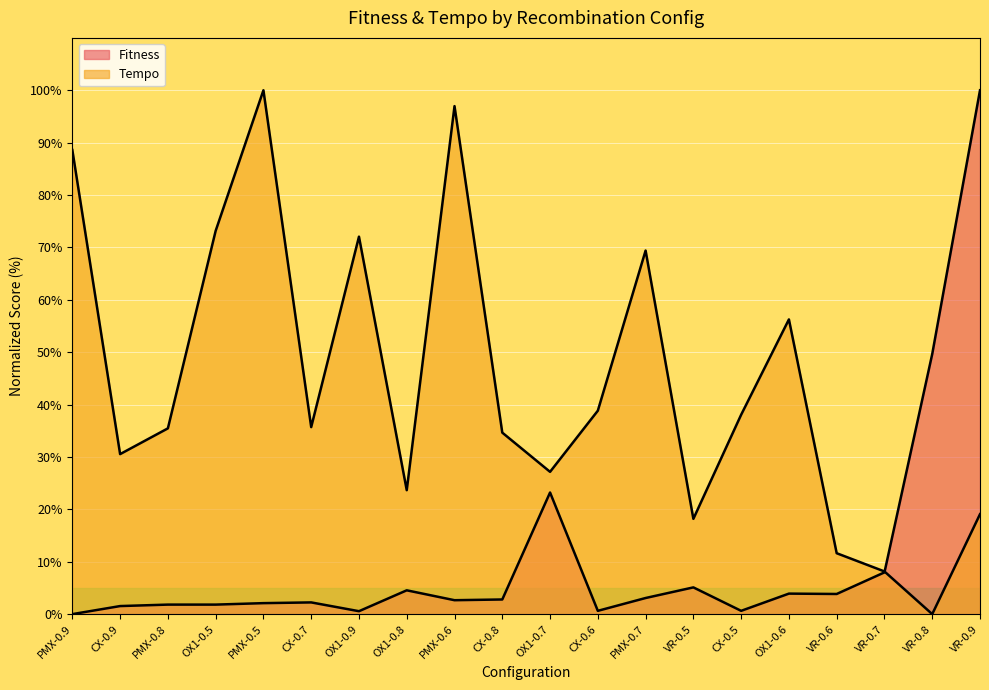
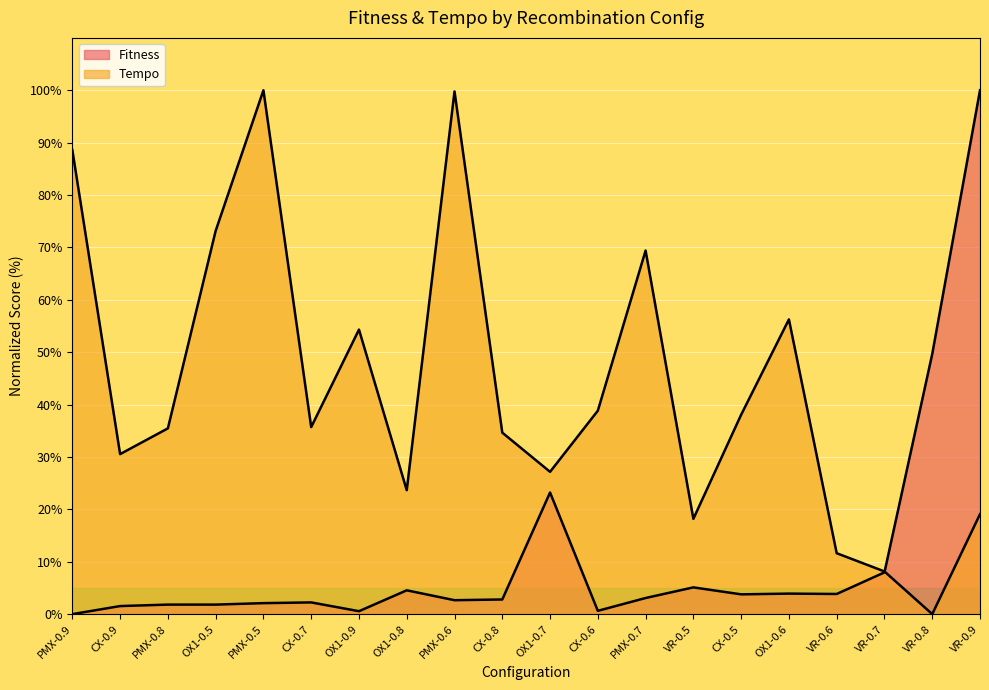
  {
    "Fitness": {
      "PMX-0.9": "0%",
      "CX-0.9": "2%",
      "PMX-0.8": "2%",
      "OX1-0.5": "2%",
      "PMX-0.5": "2%",
      "CX-0.7": "2%",
      "OX1-0.9": "1%",
      "OX1-0.8": "5%",
      "PMX-0.6": "3%",
      "CX-0.8": "3%",
      "OX1-0.7": "23%",
      "CX-0.6": "1%",
      "PMX-0.7": "3%",
      "VR-0.5": "5%",
-     "CX-0.5": "1%",
+     "CX-0.5": "4%",
      "OX1-0.6": "4%",
      "VR-0.6": "4%",
      "VR-0.8": "50%",
      "VR-0.9": "100%"
    },
    "Tempo": {
      "PMX-0.9": "89%",
      "CX-0.9": "31%",
      "PMX-0.8": "35%",
      "OX1-0.5": "73%",
      "PMX-0.5": "100%",
      "CX-0.7": "36%",
-     "OX1-0.9": "72%",
+     "OX1-0.9": "54%",
      "OX1-0.8": "24%",
-     "PMX-0.6": "97%",
+     "PMX-0.6": "100%",
      "CX-0.8": "35%",
      "OX1-0.7": "27%",
      "CX-0.6": "39%",
      "PMX-0.7": "69%",
      "VR-0.5": "18%",
      "CX-0.5": "38%",
      "OX1-0.6": "56%",
      "VR-0.6": "12%",
      "VR-0.8": "0%",
      "VR-0.9": "19%"
    }
  }
